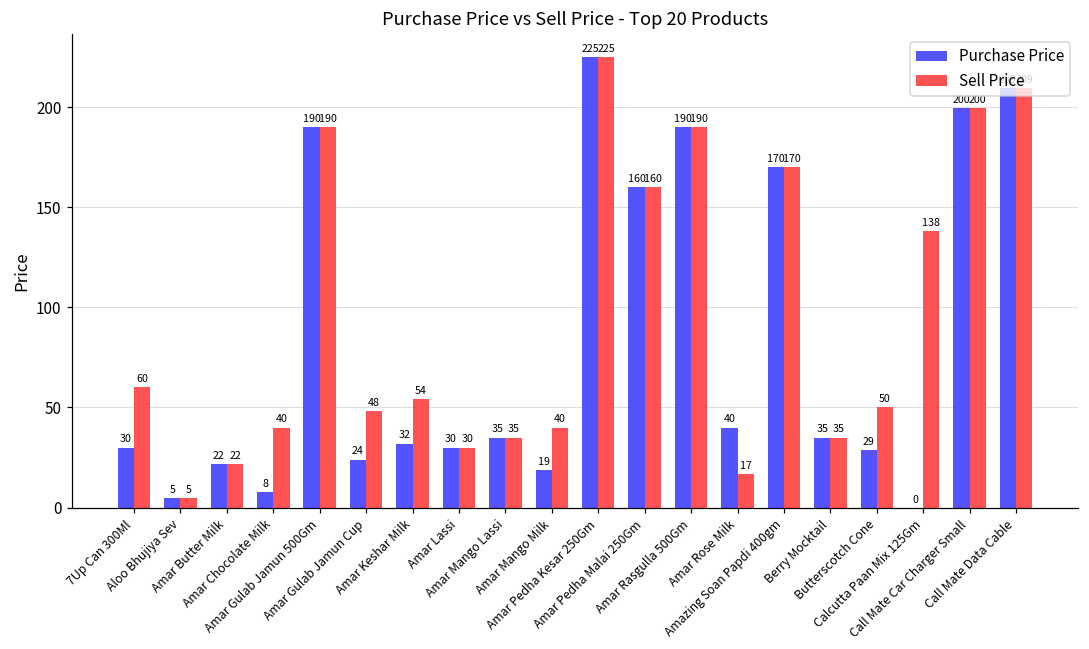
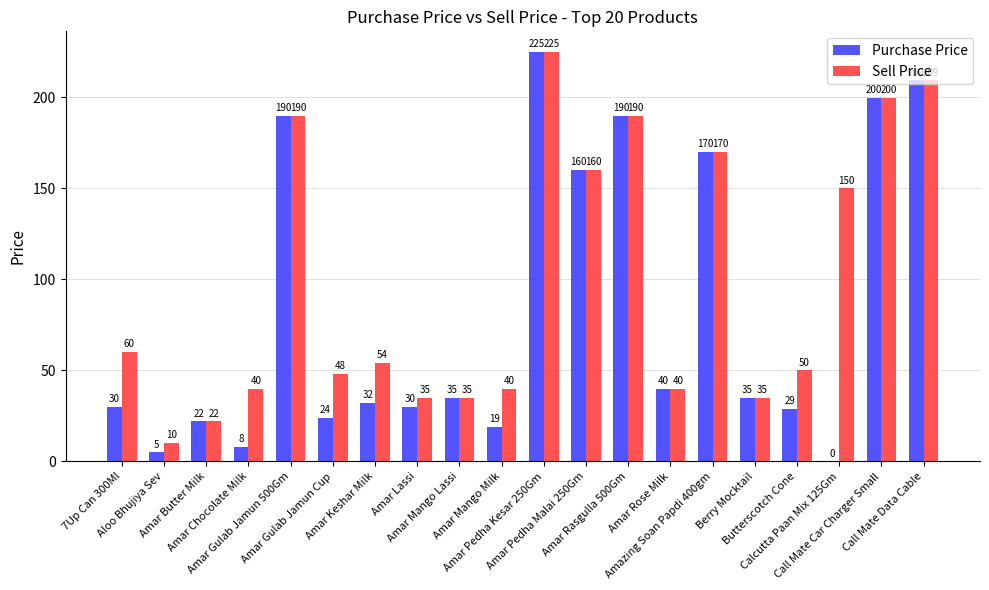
  {
    "Purchase Price": {
      "7Up Can 300Ml": 30,
      "Aloo Bhujiya Sev": 5,
      "Amar Butter Milk": 22,
      "Amar Chocolate Milk": 8,
      "Amar Gulab Jamun 500Gm": 190,
      "Amar Gulab Jamun Cup": 24,
      "Amar Keshar Milk": 32,
      "Amar Lassi": 30,
      "Amar Mango Lassi": 35,
      "Amar Mango Milk": 19,
      "Amar Pedha Kesar 250Gm": 225,
      "Amar Pedha Malai 250Gm": 160,
      "Amar Rasgulla 500Gm": 190,
      "Amar Rose Milk": 40,
      "Amazing Soan Papdi 400gm": 170,
      "Berry Mocktail": 35,
      "Butterscotch Cone": 29,
      "Calcutta Paan Mix 125Gm": 0,
      "Call Mate Car Charger Small": 200
    },
    "Sell Price": {
      "7Up Can 300Ml": 60,
-     "Aloo Bhujiya Sev": 5,
+     "Aloo Bhujiya Sev": 10,
      "Amar Butter Milk": 22,
      "Amar Chocolate Milk": 40,
      "Amar Gulab Jamun 500Gm": 190,
      "Amar Gulab Jamun Cup": 48,
      "Amar Keshar Milk": 54,
-     "Amar Lassi": 30,
+     "Amar Lassi": 35,
      "Amar Mango Lassi": 35,
      "Amar Mango Milk": 40,
      "Amar Pedha Kesar 250Gm": 225,
      "Amar Pedha Malai 250Gm": 160,
      "Amar Rasgulla 500Gm": 190,
-     "Amar Rose Milk": 17,
+     "Amar Rose Milk": 40,
      "Amazing Soan Papdi 400gm": 170,
      "Berry Mocktail": 35,
      "Butterscotch Cone": 50,
-     "Calcutta Paan Mix 125Gm": 138,
+     "Calcutta Paan Mix 125Gm": 150,
      "Call Mate Car Charger Small": 200
    }
  }
